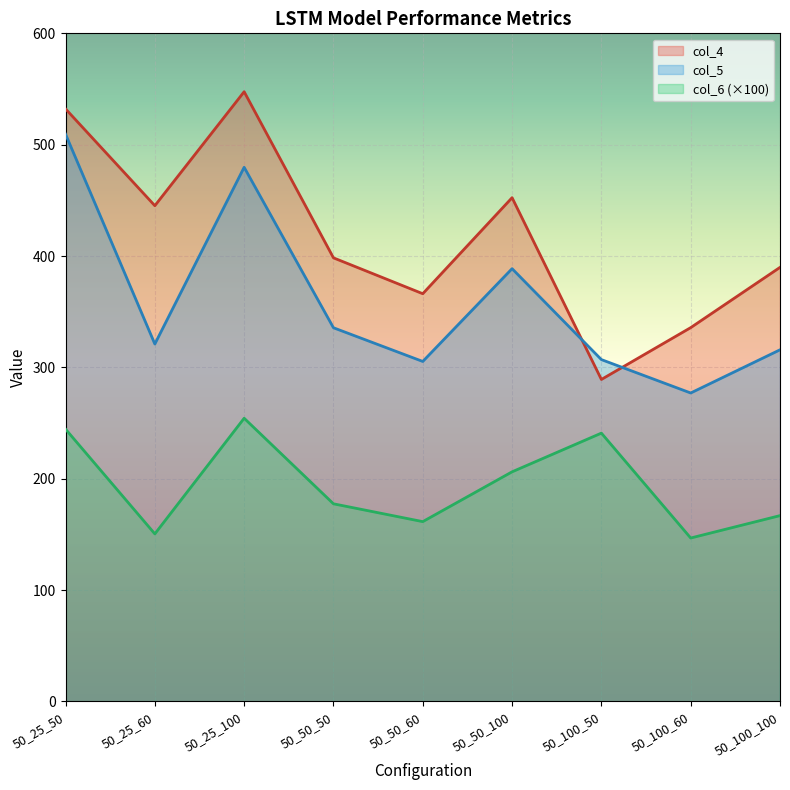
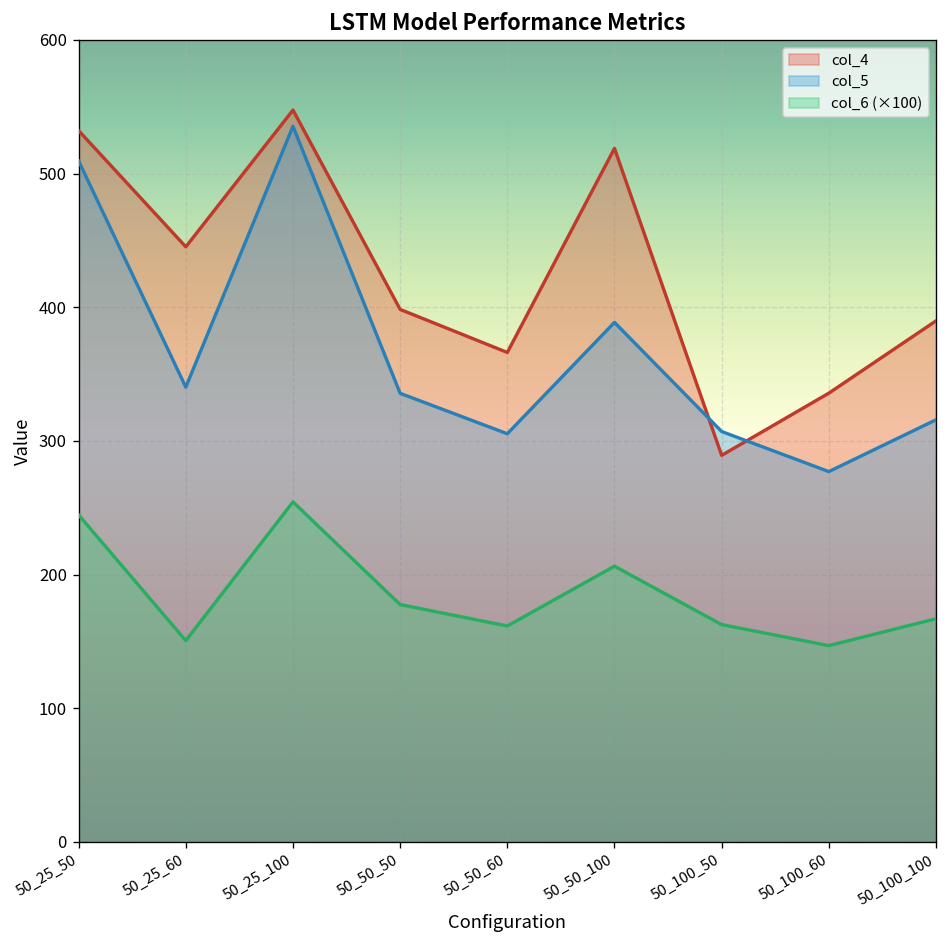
  {
    "col_4": {
      "50_25_50": 532,
      "50_25_60": 445,
      "50_25_100": 548,
      "50_50_50": 398,
      "50_50_60": 366,
-     "50_50_100": 452,
+     "50_50_100": 519,
      "50_100_50": 289,
      "50_100_60": 336,
      "50_100_100": 390
    },
    "col_5": {
      "50_25_50": 509,
-     "50_25_60": 321,
-     "50_25_100": 480,
+     "50_25_60": 340,
+     "50_25_100": 535,
      "50_50_50": 336,
      "50_50_60": 305,
      "50_50_100": 389,
      "50_100_50": 307,
      "50_100_60": 277,
      "50_100_100": 316
    },
    "col_6 (×100)": {
      "50_25_50": 245,
      "50_25_60": 150,
      "50_25_100": 254,
      "50_50_50": 178,
      "50_50_60": 162,
      "50_50_100": 206,
-     "50_100_50": 241,
+     "50_100_50": 163,
      "50_100_60": 147,
      "50_100_100": 167
    }
  }
